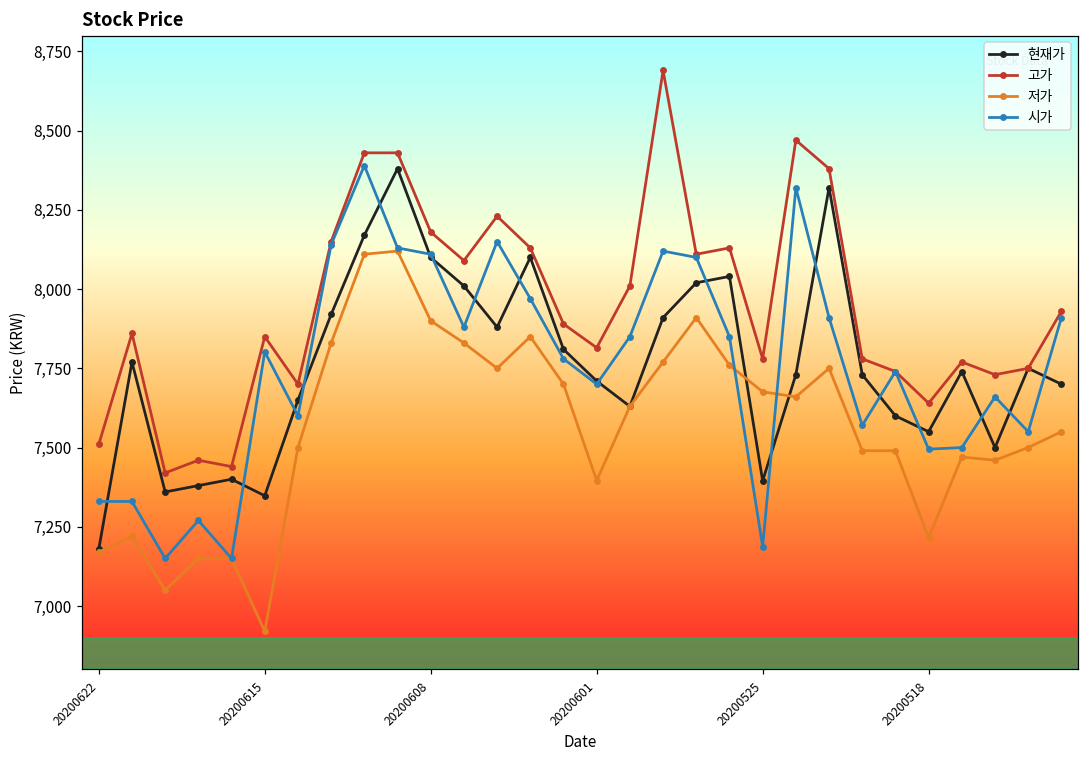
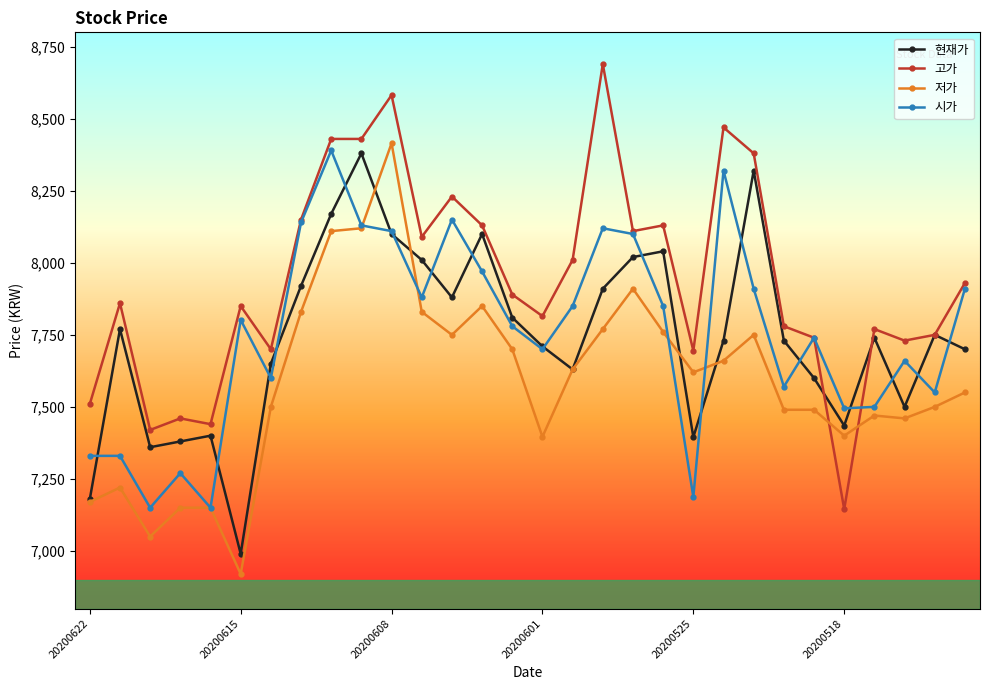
  {
    "현재가": {
      "20200622": "7,180",
-     "20200615": "7,350",
+     "20200615": "6,990",
      "20200608": "8,100",
      "20200601": "7,710",
      "20200525": "7,400",
-     "20200518": "7,550"
+     "20200518": "7,440"
    },
    "고가": {
      "20200622": "7,510",
      "20200615": "7,850",
-     "20200608": "8,180",
+     "20200608": "8,580",
      "20200601": "7,820",
-     "20200525": "7,780",
-     "20200518": "7,640"
+     "20200525": "7,700",
+     "20200518": "7,150"
    },
    "저가": {
      "20200622": "7,170",
      "20200615": "6,920",
-     "20200608": "7,900",
+     "20200608": "8,420",
      "20200601": "7,400",
-     "20200525": "7,680",
-     "20200518": "7,220"
+     "20200525": "7,620",
+     "20200518": "7,400"
    },
    "시가": {
      "20200622": "7,330",
      "20200615": "7,800",
      "20200608": "8,110",
      "20200601": "7,700",
      "20200525": "7,190",
      "20200518": "7,500"
    }
  }
